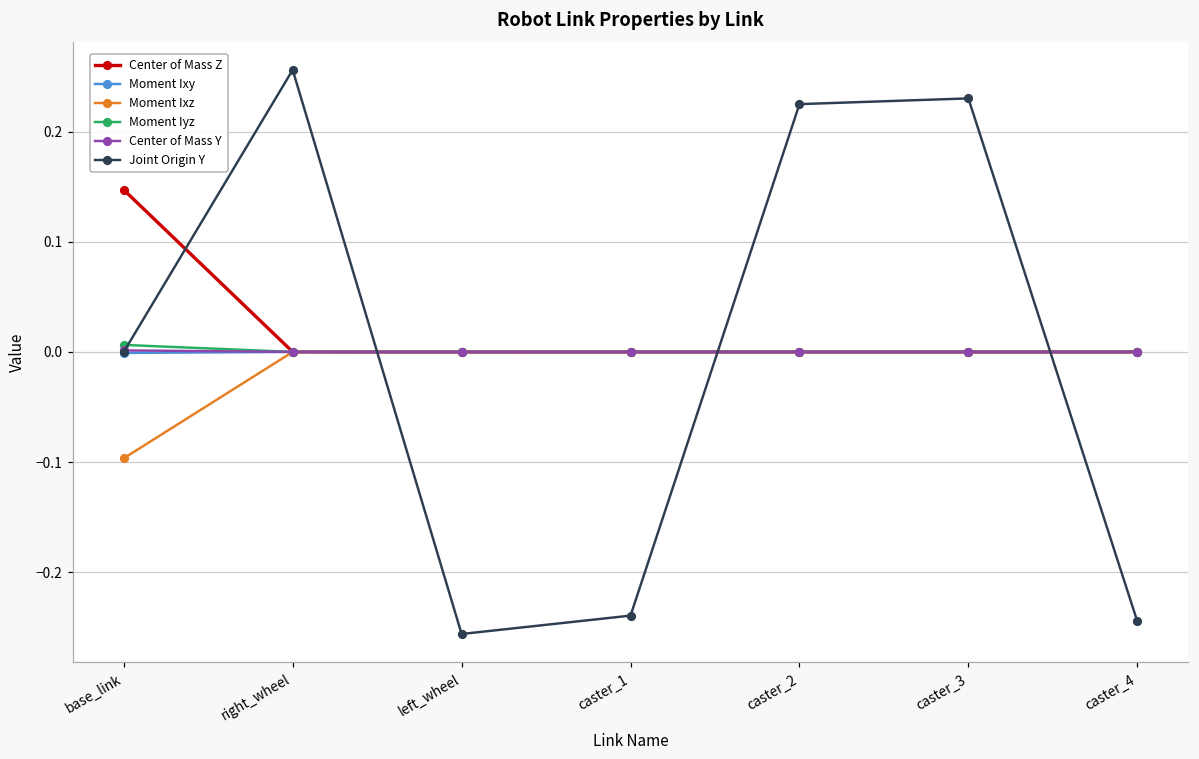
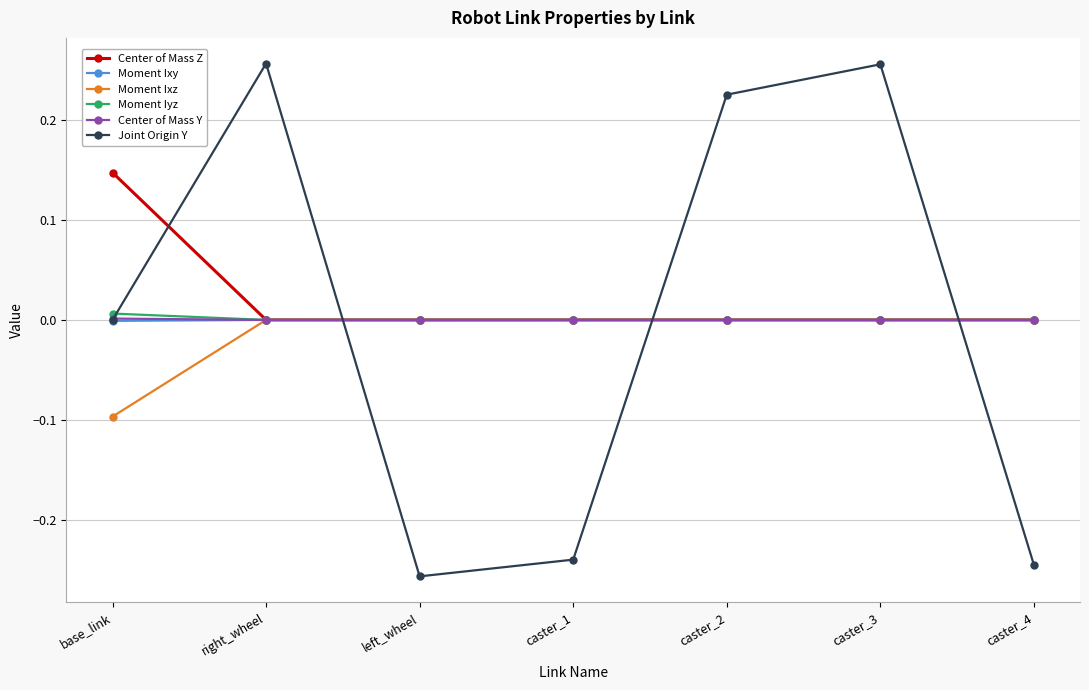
  {
    "Center of Mass Z": {
      "base_link": 0.147
    },
    "Moment Ixz": {
      "base_link": -0.097
    },
    "Moment Iyz": {
      "base_link": 0.006
    },
    "Joint Origin Y": {
      "right_wheel": 0.256,
      "left_wheel": -0.256,
      "caster_1": -0.239,
      "caster_2": 0.225,
-     "caster_3": 0.230,
+     "caster_3": 0.255,
      "caster_4": -0.245
    }
  }
